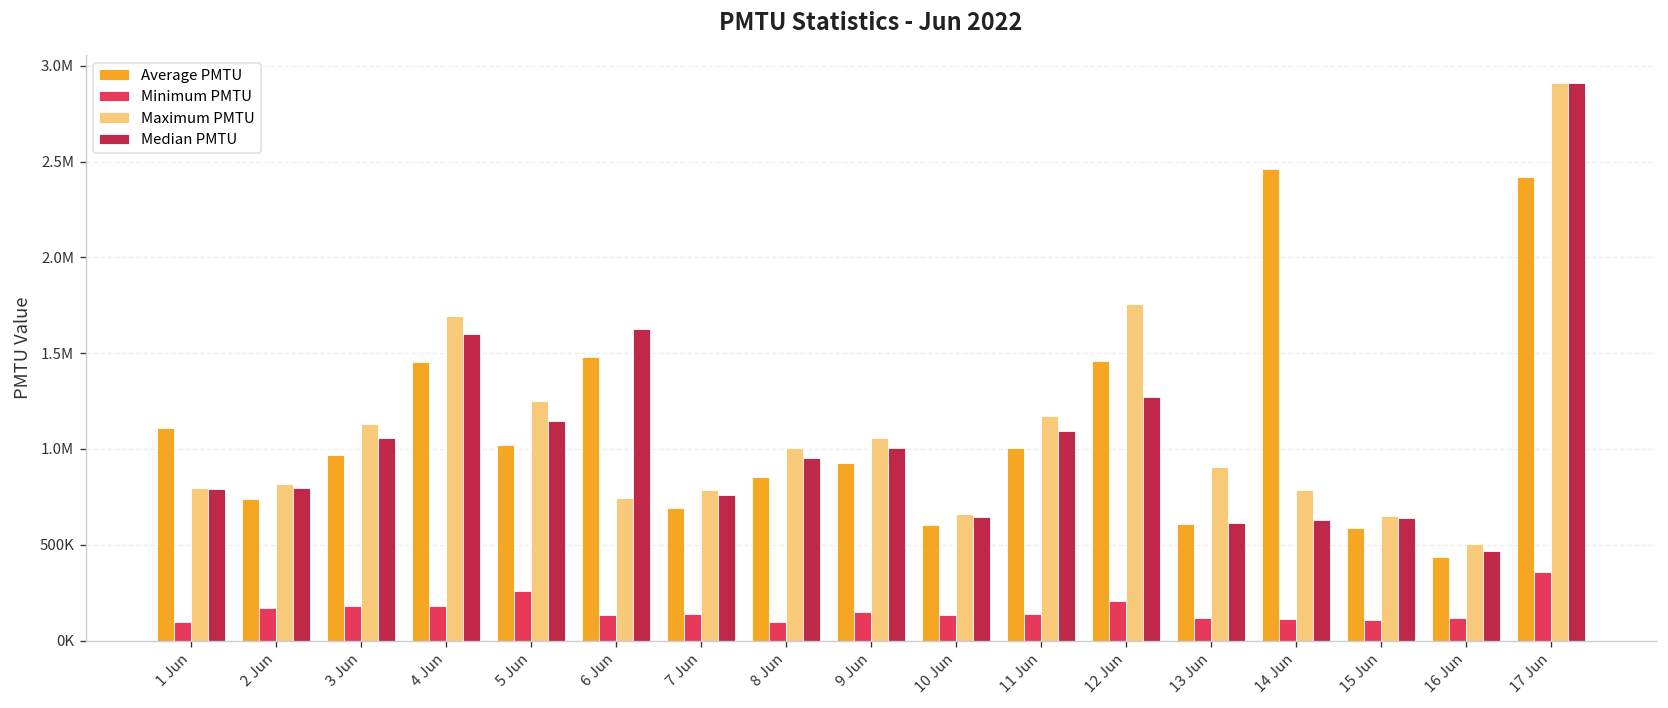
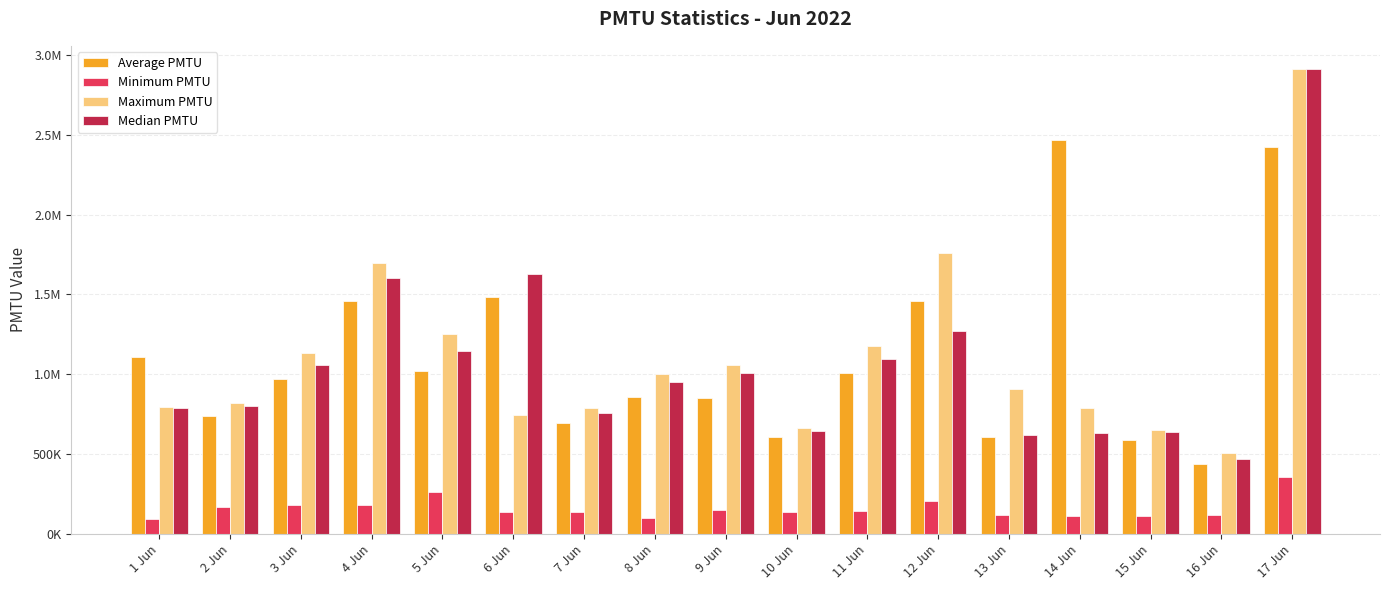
  {
    "Average PMTU": {
      "1 Jun": 1110000,
      "2 Jun": 740000,
      "3 Jun": 970000,
      "4 Jun": 1460000,
      "5 Jun": 1020000,
      "6 Jun": 1480000,
      "7 Jun": 690000,
      "8 Jun": 850000,
-     "9 Jun": 930000,
+     "9 Jun": 850000,
      "10 Jun": 600000,
      "11 Jun": 1010000,
      "12 Jun": 1460000,
      "13 Jun": 610000,
      "14 Jun": 2460000,
      "15 Jun": 590000,
      "16 Jun": 440000,
      "17 Jun": 2420000
    },
    "Maximum PMTU": {
      "1 Jun": 800000,
      "2 Jun": 820000,
      "3 Jun": 1130000,
      "4 Jun": 1700000,
      "5 Jun": 1250000,
      "6 Jun": 740000,
      "7 Jun": 790000,
      "8 Jun": 1000000,
      "9 Jun": 1060000,
      "10 Jun": 660000,
      "11 Jun": 1170000,
      "12 Jun": 1760000,
      "13 Jun": 910000,
      "14 Jun": 790000,
      "15 Jun": 650000,
      "16 Jun": 510000,
      "17 Jun": 2910000
    }
  }
